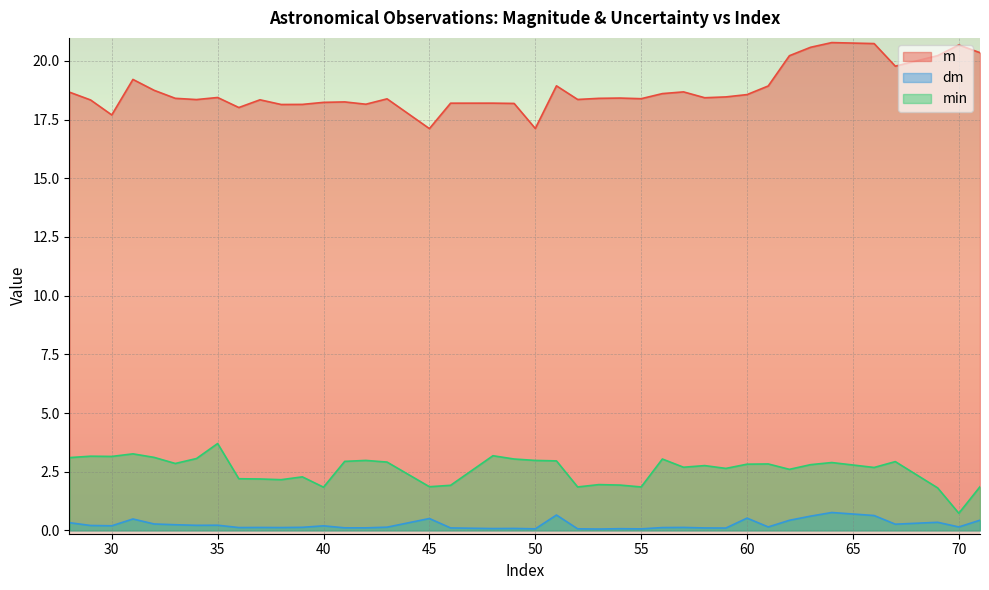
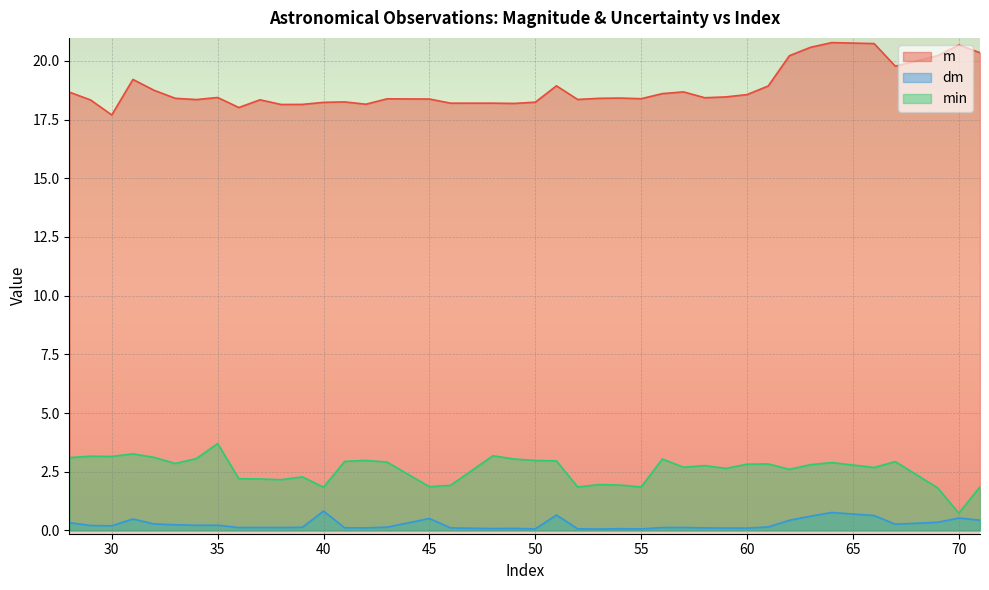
  {
    "m": {
      "30": 17.7,
      "35": 18.4,
      "40": 18.2,
-     "45": 17.1,
-     "50": 17.1,
+     "45": 18.4,
+     "50": 18.2,
      "55": 18.4,
      "60": 18.6
    },
    "dm": {
      "30": 0.2,
      "35": 0.2,
-     "40": 0.2,
+     "40": 0.8,
      "45": 0.5,
      "50": 0.1,
      "55": 0.1,
-     "60": 0.5,
-     "70": 0.1
+     "60": 0.1,
+     "70": 0.5
    },
    "min": {
      "30": 3.2,
      "35": 3.7,
      "40": 1.8,
      "45": 1.9,
      "50": 3.0,
      "55": 1.9,
      "60": 2.8,
      "70": 0.7
    }
  }
